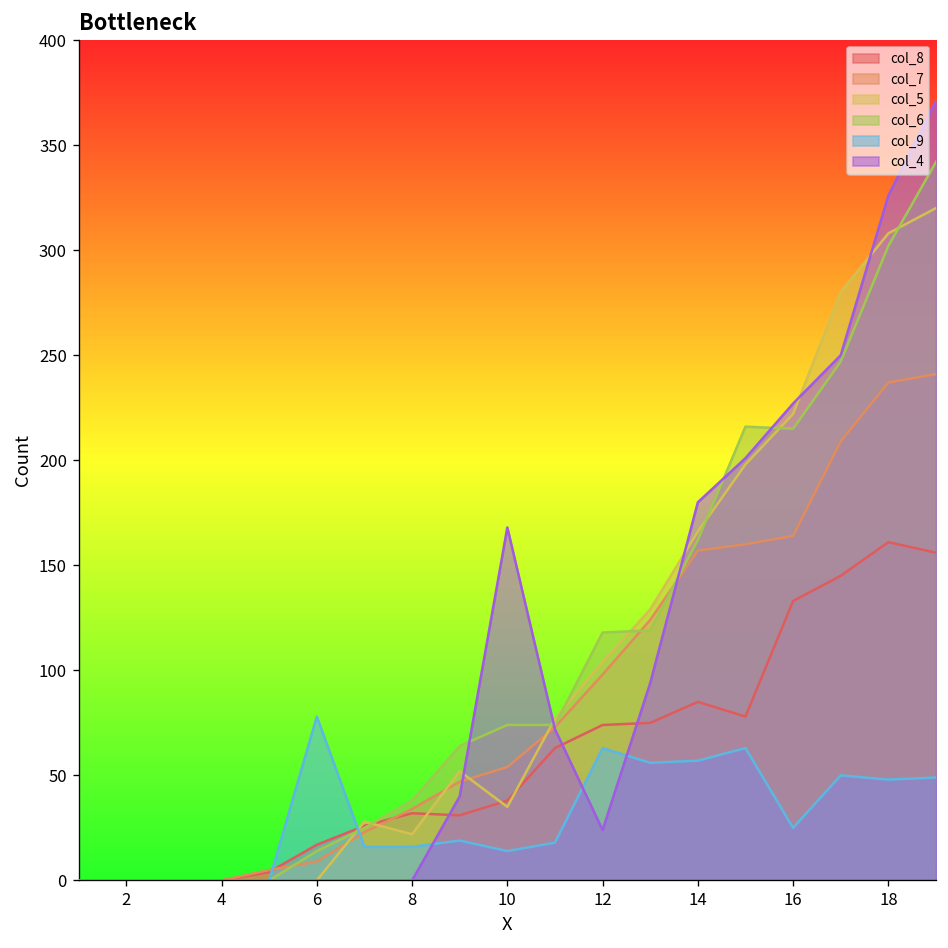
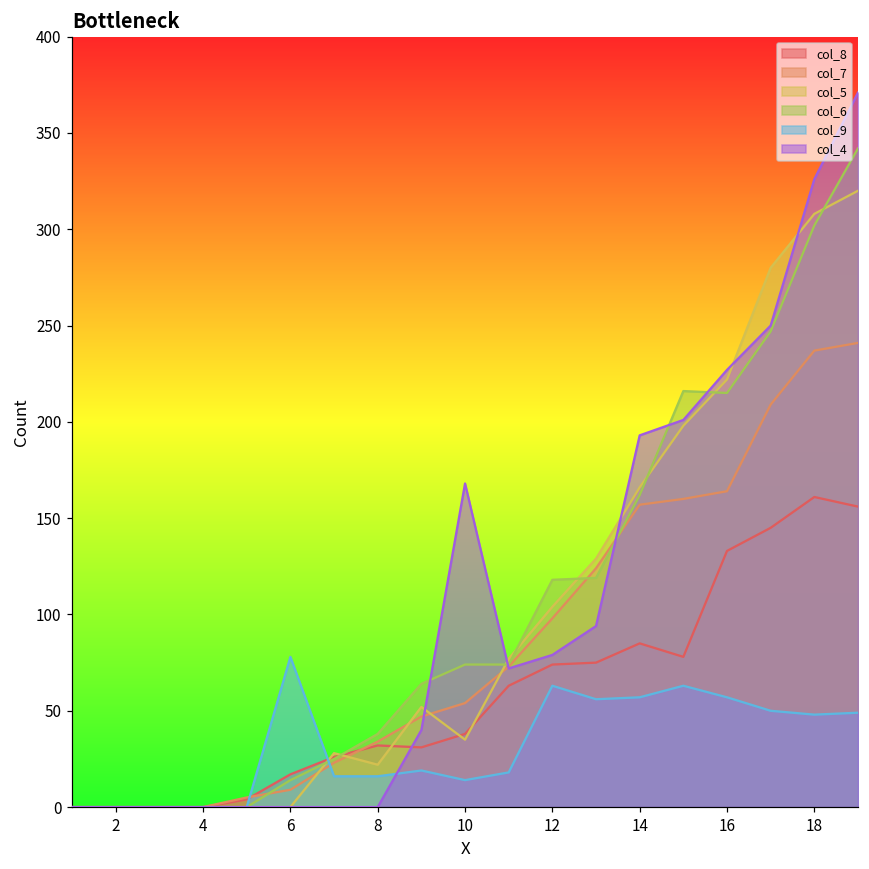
  {
    "col_9": {
      "6": 78,
      "8": 16,
      "10": 14,
      "12": 63,
      "14": 57,
-     "16": 25,
+     "16": 57,
      "18": 48
    },
    "col_4": {
      "8": 0,
      "10": 168,
-     "12": 24,
-     "14": 180,
+     "12": 79,
+     "14": 193,
      "16": 227,
      "18": 326
    }
  }
